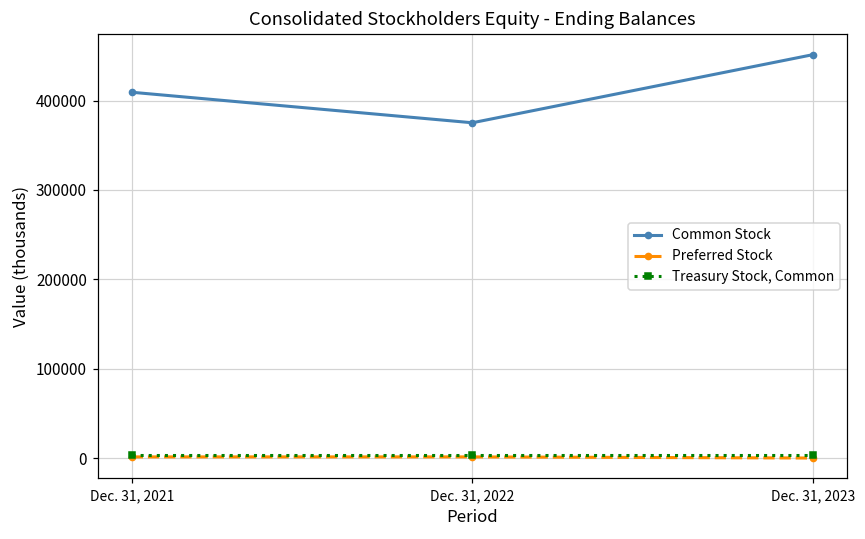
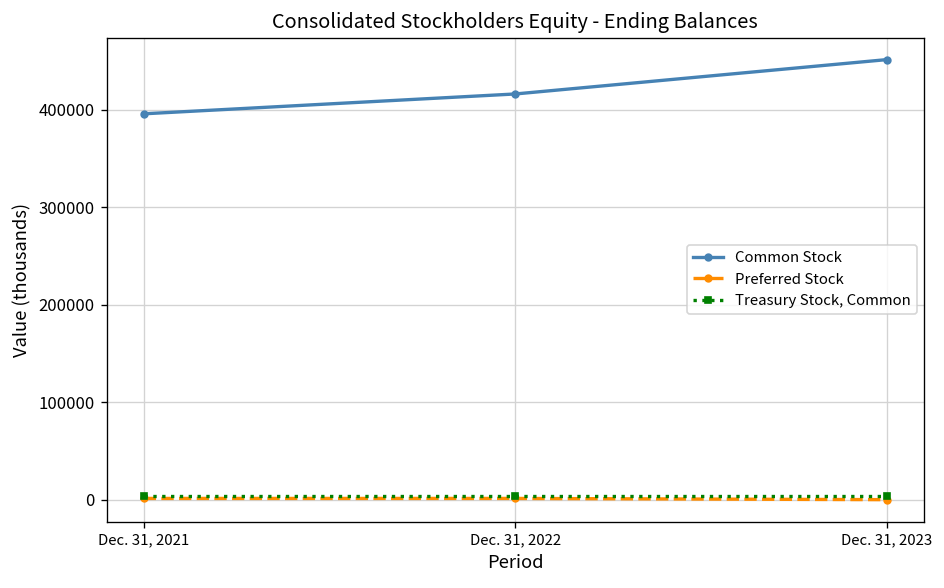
  {
    "Common Stock": {
-     "Dec. 31, 2021": 410000,
-     "Dec. 31, 2022": 380000,
+     "Dec. 31, 2021": 400000,
+     "Dec. 31, 2022": 420000,
      "Dec. 31, 2023": 450000
    },
    "Preferred Stock": {
      "Dec. 31, 2023": 0
    },
    "Treasury Stock, Common": {
      "Dec. 31, 2023": 0
    }
  }
